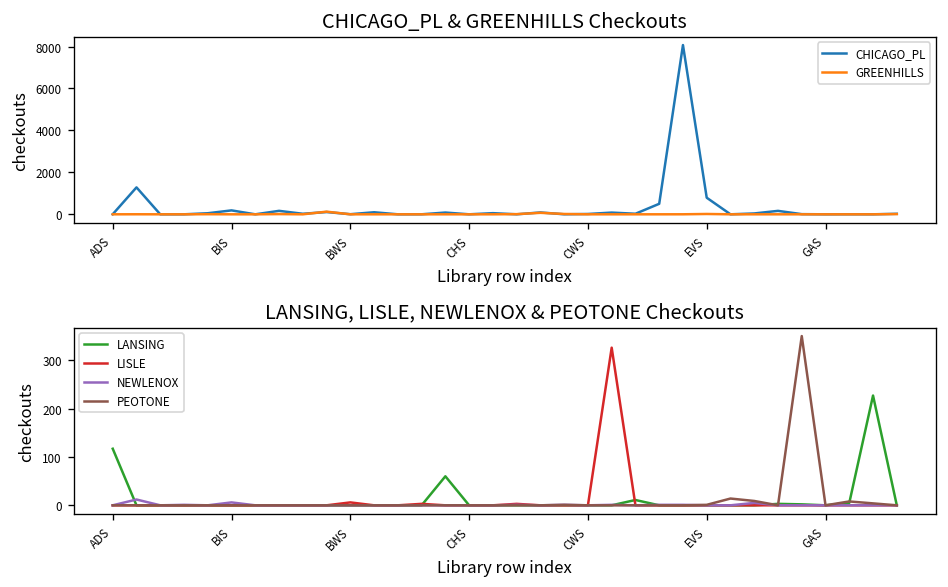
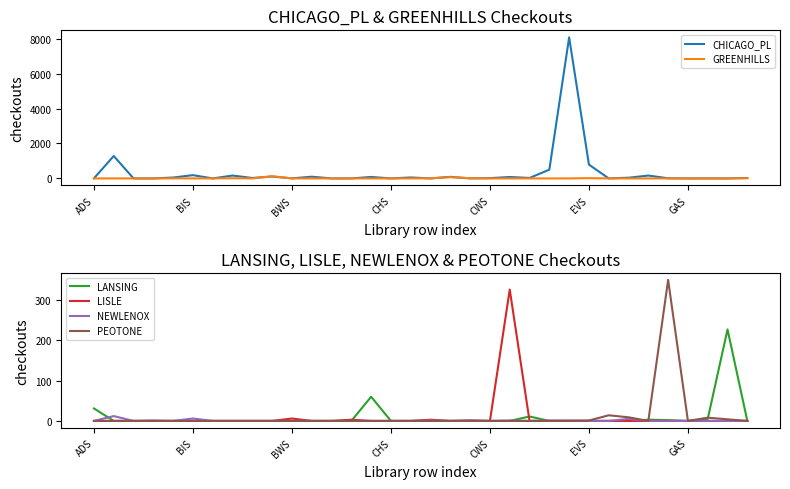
  {
    "CHICAGO_PL & GREENHILLS Checkouts": {
      "CHICAGO_PL": {
        "BIS": 200,
        "EVS": 800
      },
      "GREENHILLS": {
        "BIS": 0,
        "EVS": 0
      }
    },
    "LANSING, LISLE, NEWLENOX & PEOTONE Checkouts": {
      "LANSING": {
-       "ADS": 120
+       "ADS": 30
      }
    }
  }
